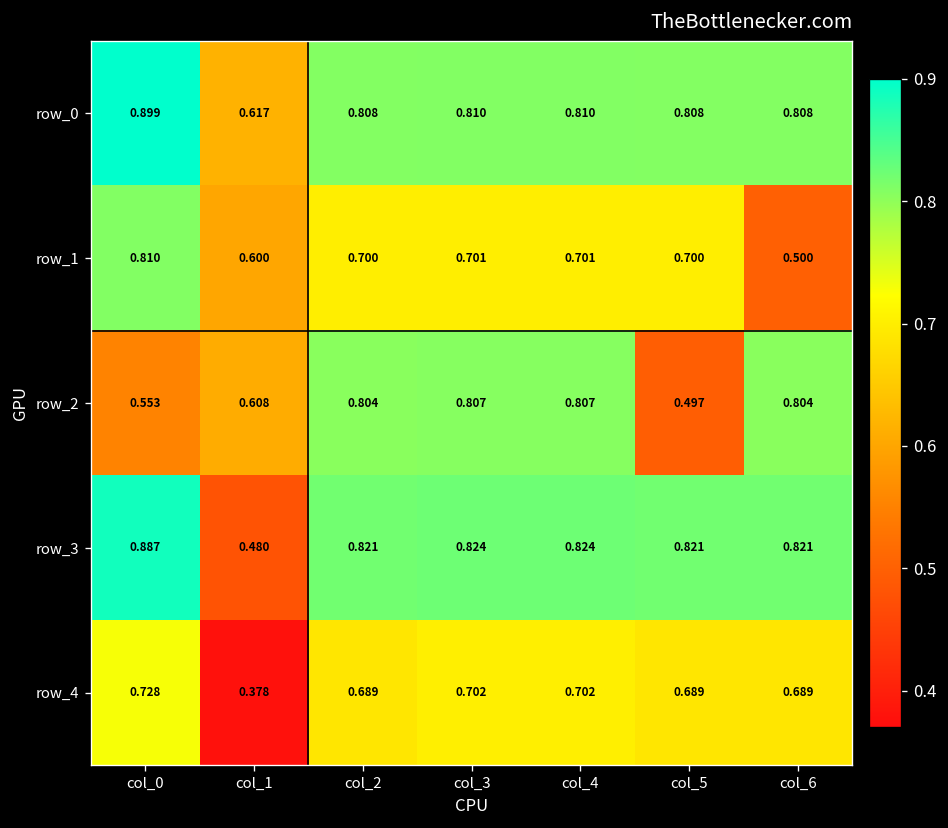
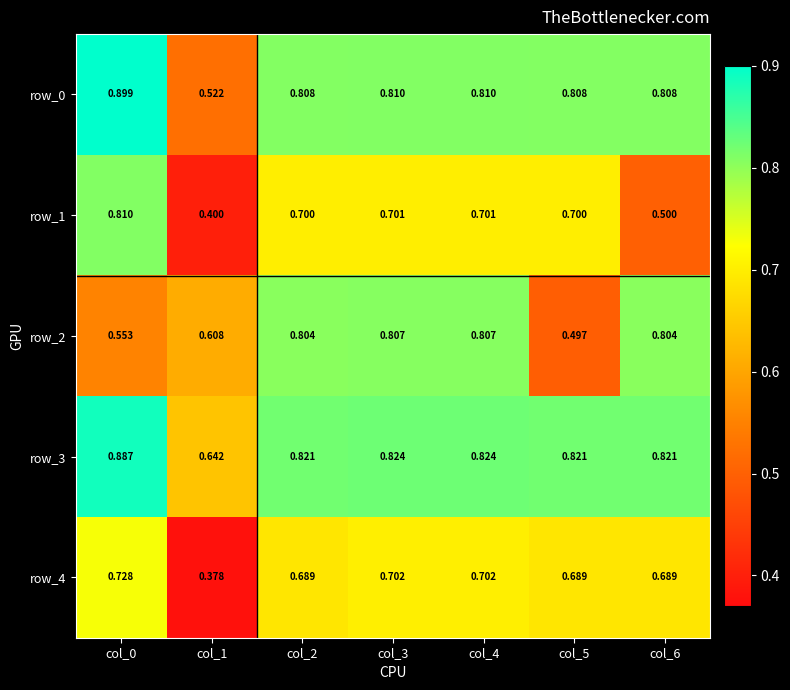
  {
    "row_0": {
      "col_0": 0.899,
-     "col_1": 0.617,
+     "col_1": 0.522,
      "col_2": 0.808,
      "col_3": 0.810,
      "col_4": 0.810,
      "col_5": 0.808,
      "col_6": 0.808
    },
    "row_1": {
      "col_0": 0.810,
-     "col_1": 0.600,
+     "col_1": 0.400,
      "col_2": 0.700,
      "col_3": 0.701,
      "col_4": 0.701,
      "col_5": 0.700,
      "col_6": 0.500
    },
    "row_2": {
      "col_0": 0.553,
      "col_1": 0.608,
      "col_2": 0.804,
      "col_3": 0.807,
      "col_4": 0.807,
      "col_5": 0.497,
      "col_6": 0.804
    },
    "row_3": {
      "col_0": 0.887,
-     "col_1": 0.480,
+     "col_1": 0.642,
      "col_2": 0.821,
      "col_3": 0.824,
      "col_4": 0.824,
      "col_5": 0.821,
      "col_6": 0.821
    },
    "row_4": {
      "col_0": 0.728,
      "col_1": 0.378,
      "col_2": 0.689,
      "col_3": 0.702,
      "col_4": 0.702,
      "col_5": 0.689,
      "col_6": 0.689
    }
  }
